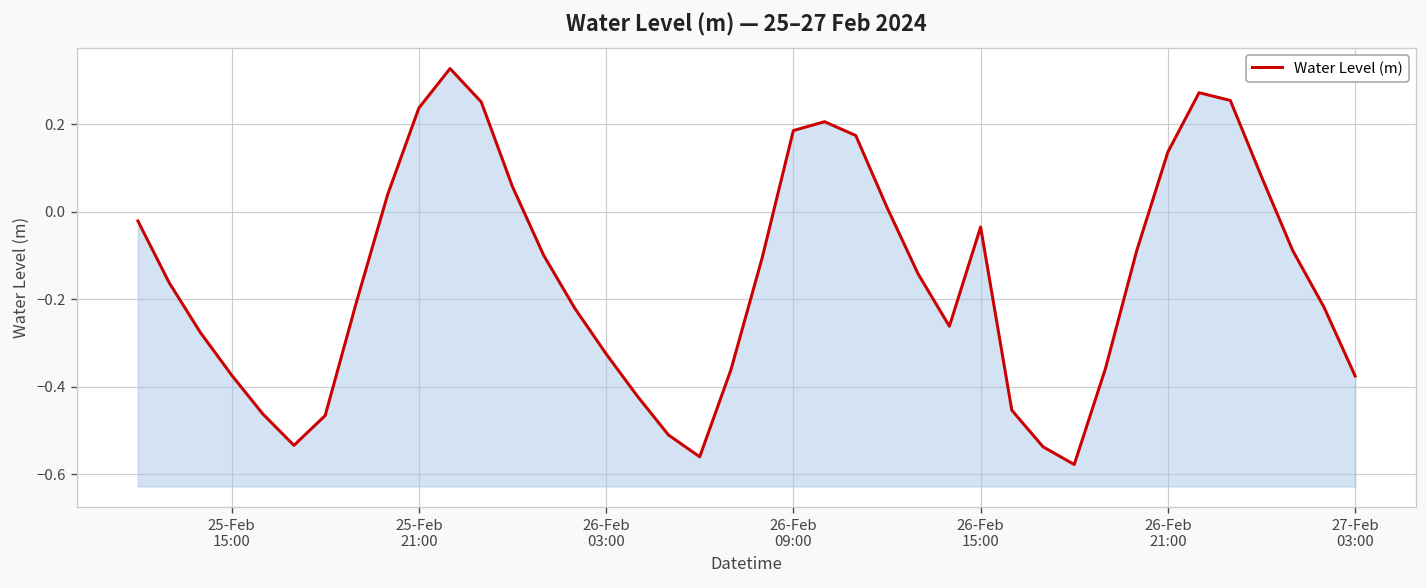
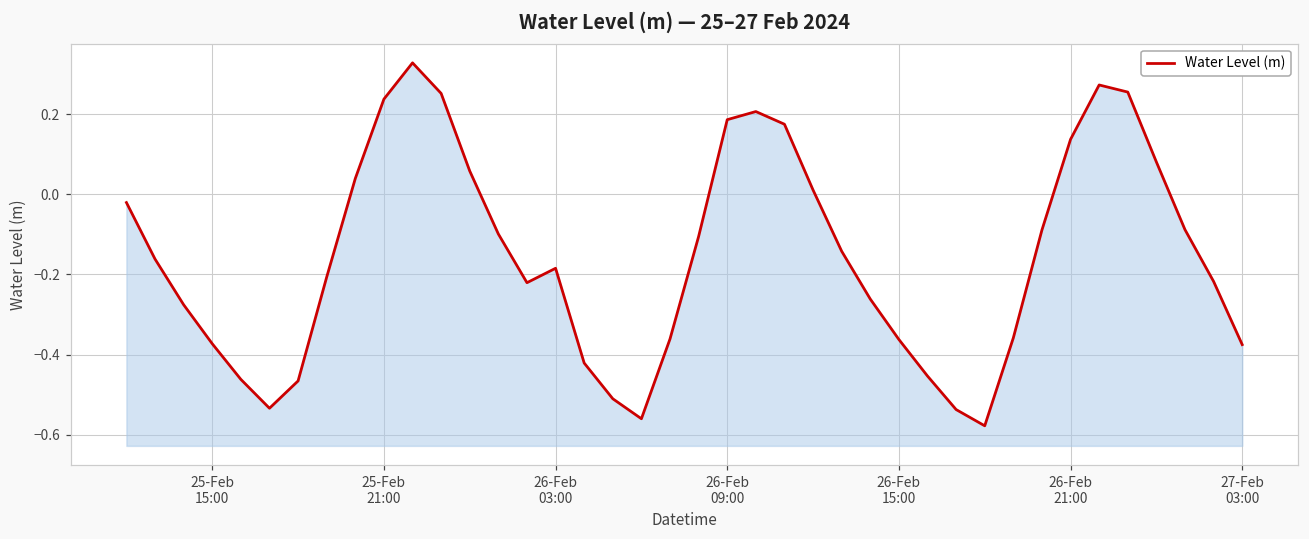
  {
    "25-Feb 15:00": -0.37,
    "25-Feb 21:00": 0.24,
-   "26-Feb 03:00": -0.32,
+   "26-Feb 03:00": -0.18,
    "26-Feb 09:00": 0.19,
-   "26-Feb 15:00": -0.03,
+   "26-Feb 15:00": -0.36,
    "26-Feb 21:00": 0.14,
    "27-Feb 03:00": -0.38
  }
